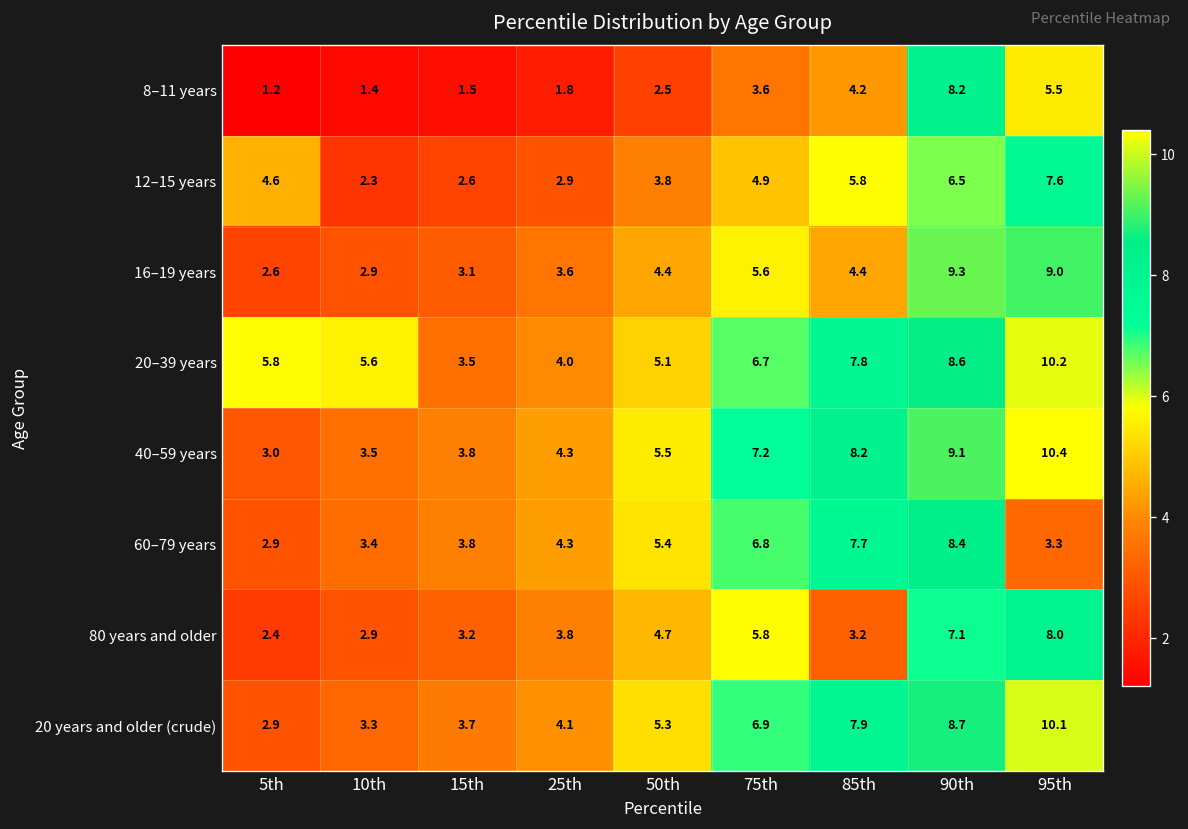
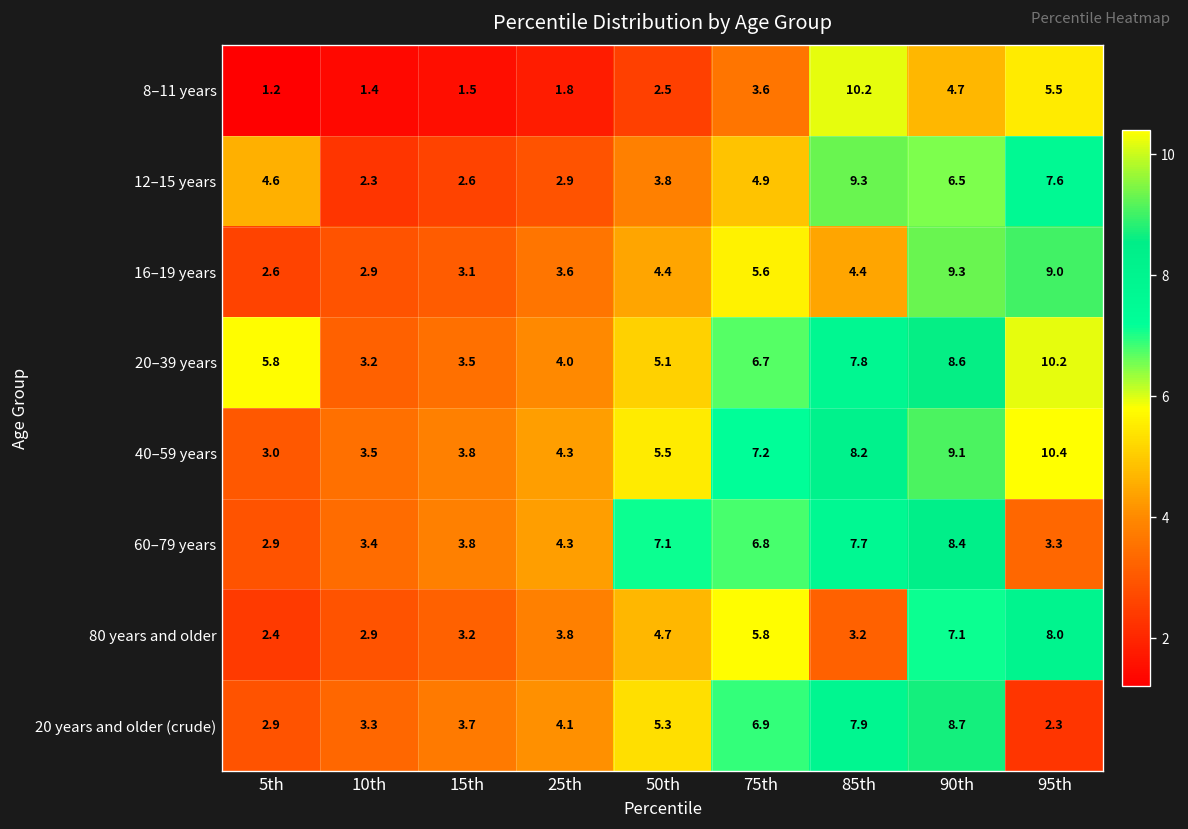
  {
    "8–11 years": {
      "5th": 1.2,
      "10th": 1.4,
      "15th": 1.5,
      "25th": 1.8,
      "50th": 2.5,
      "75th": 3.6,
-     "85th": 4.2,
-     "90th": 8.2,
+     "85th": 10.2,
+     "90th": 4.7,
      "95th": 5.5
    },
    "12–15 years": {
      "5th": 4.6,
      "10th": 2.3,
      "15th": 2.6,
      "25th": 2.9,
      "50th": 3.8,
      "75th": 4.9,
-     "85th": 5.8,
+     "85th": 9.3,
      "90th": 6.5,
      "95th": 7.6
    },
    "16–19 years": {
      "5th": 2.6,
      "10th": 2.9,
      "15th": 3.1,
      "25th": 3.6,
      "50th": 4.4,
      "75th": 5.6,
      "85th": 4.4,
      "90th": 9.3,
      "95th": 9.0
    },
    "20–39 years": {
      "5th": 5.8,
-     "10th": 5.6,
+     "10th": 3.2,
      "15th": 3.5,
      "25th": 4.0,
      "50th": 5.1,
      "75th": 6.7,
      "85th": 7.8,
      "90th": 8.6,
      "95th": 10.2
    },
    "40–59 years": {
      "5th": 3.0,
      "10th": 3.5,
      "15th": 3.8,
      "25th": 4.3,
      "50th": 5.5,
      "75th": 7.2,
      "85th": 8.2,
      "90th": 9.1,
      "95th": 10.4
    },
    "60–79 years": {
      "5th": 2.9,
      "10th": 3.4,
      "15th": 3.8,
      "25th": 4.3,
-     "50th": 5.4,
+     "50th": 7.1,
      "75th": 6.8,
      "85th": 7.7,
      "90th": 8.4,
      "95th": 3.3
    },
    "80 years and older": {
      "5th": 2.4,
      "10th": 2.9,
      "15th": 3.2,
      "25th": 3.8,
      "50th": 4.7,
      "75th": 5.8,
      "85th": 3.2,
      "90th": 7.1,
      "95th": 8.0
    },
    "20 years and older (crude)": {
      "5th": 2.9,
      "10th": 3.3,
      "15th": 3.7,
      "25th": 4.1,
      "50th": 5.3,
      "75th": 6.9,
      "85th": 7.9,
      "90th": 8.7,
-     "95th": 10.1
+     "95th": 2.3
    }
  }
